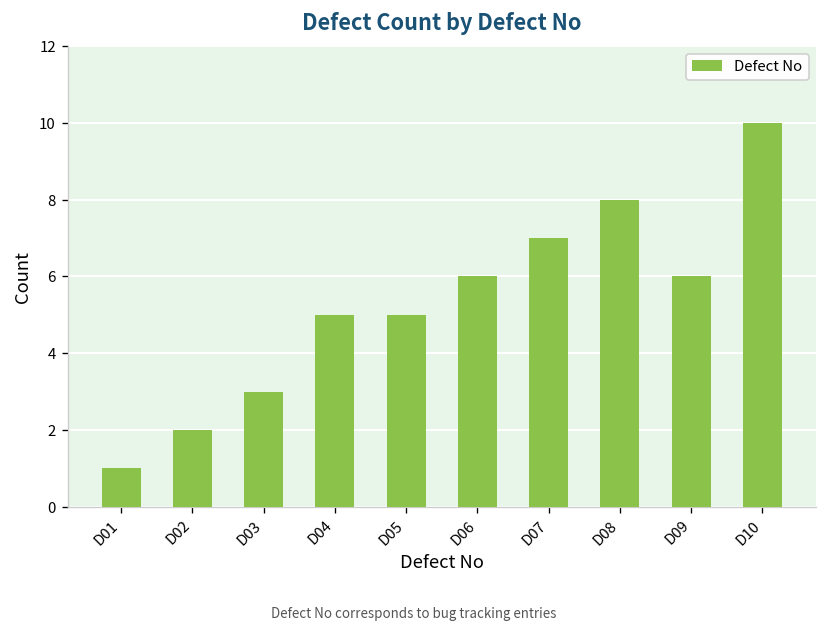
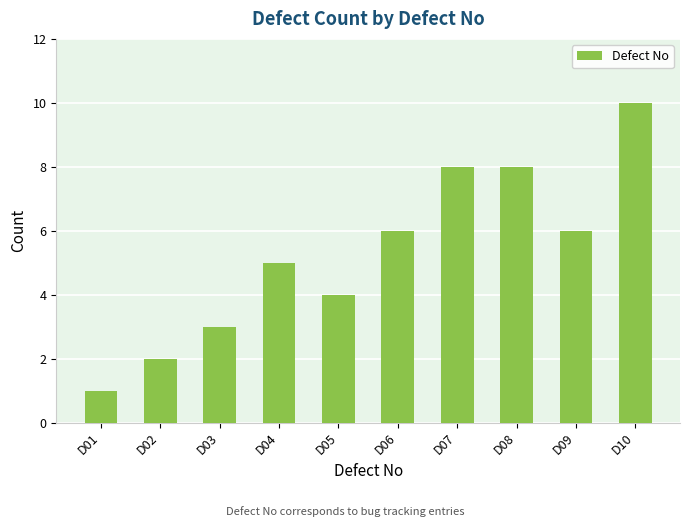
  {
    "D01": 1,
    "D02": 2,
    "D03": 3,
    "D04": 5,
-   "D05": 5,
+   "D05": 4,
    "D06": 6,
-   "D07": 7,
+   "D07": 8,
    "D08": 8,
    "D09": 6,
    "D10": 10
  }
